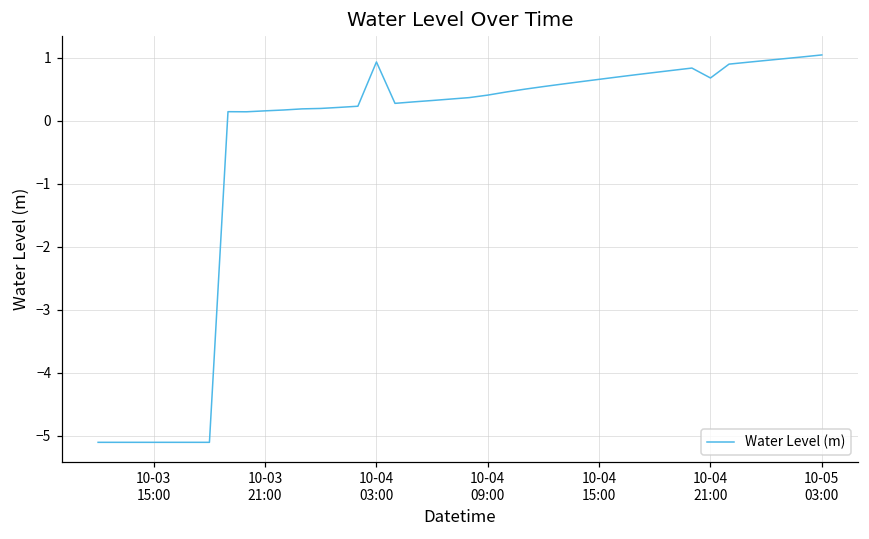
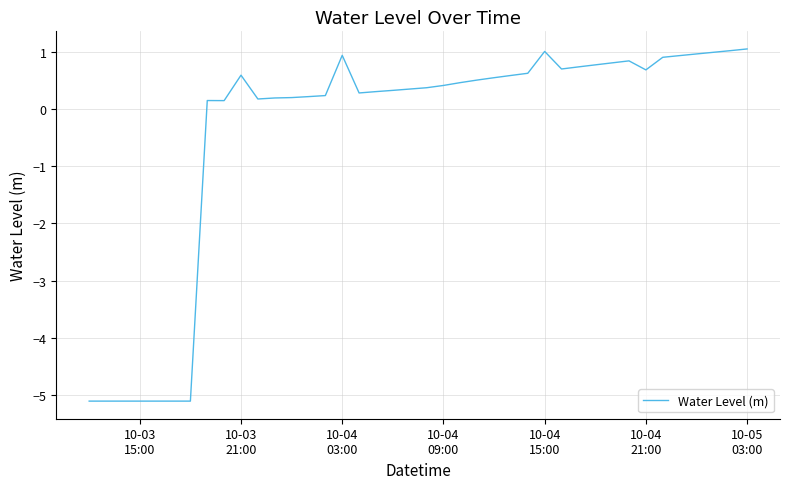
  {
    "10-03 15:00": -5.1,
-   "10-03 21:00": 0.2,
+   "10-03 21:00": 0.6,
    "10-04 03:00": 0.9,
    "10-04 09:00": 0.4,
-   "10-04 15:00": 0.7,
+   "10-04 15:00": 1.0,
    "10-04 21:00": 0.7,
    "10-05 03:00": 1.0
  }
